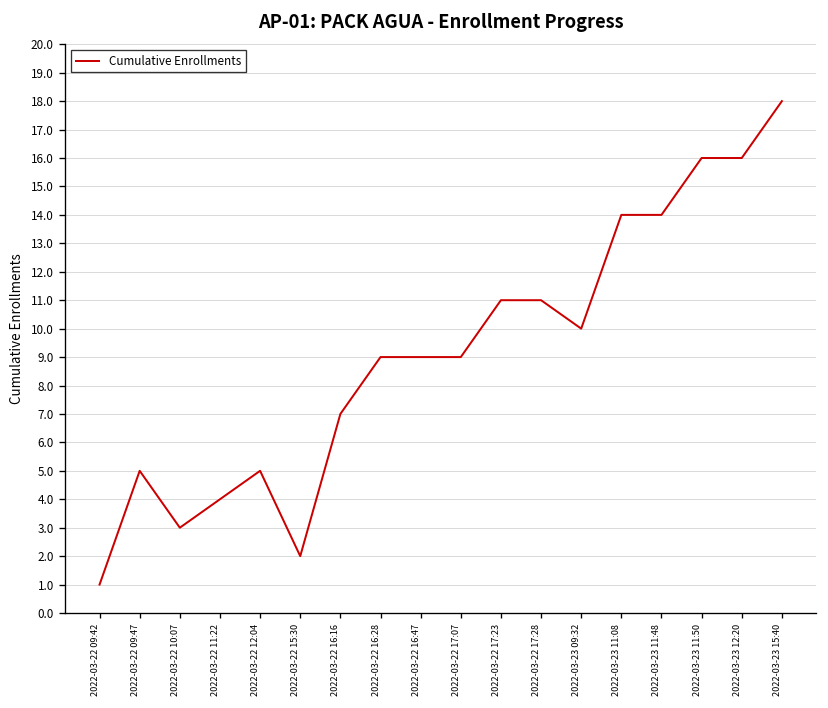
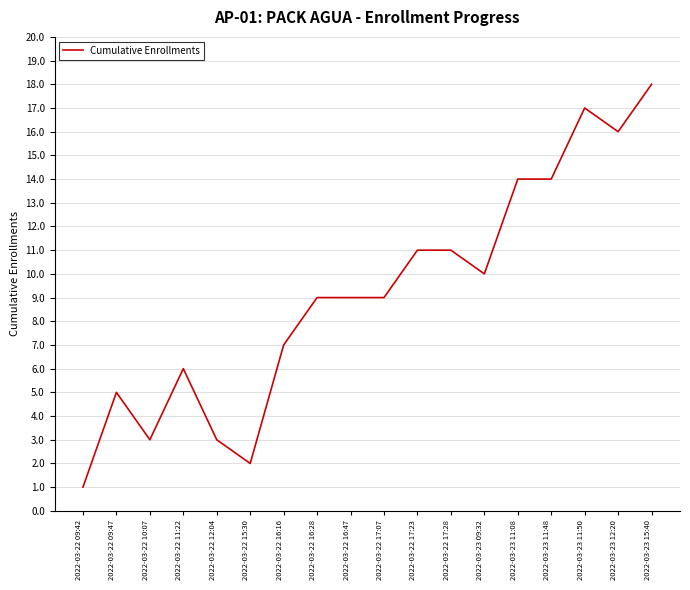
  {
    "2022-03-22 09:42": 1,
    "2022-03-22 09:47": 5,
    "2022-03-22 10:07": 3,
-   "2022-03-22 11:22": 4,
-   "2022-03-22 12:04": 5,
+   "2022-03-22 11:22": 6,
+   "2022-03-22 12:04": 3,
    "2022-03-22 15:30": 2,
    "2022-03-22 16:16": 7,
    "2022-03-22 16:28": 9,
    "2022-03-22 16:47": 9,
    "2022-03-22 17:07": 9,
    "2022-03-22 17:23": 11,
    "2022-03-22 17:28": 11,
    "2022-03-23 09:32": 10,
    "2022-03-23 11:08": 14,
    "2022-03-23 11:48": 14,
-   "2022-03-23 11:50": 16,
+   "2022-03-23 11:50": 17,
    "2022-03-23 12:20": 16,
    "2022-03-23 15:40": 18
  }
